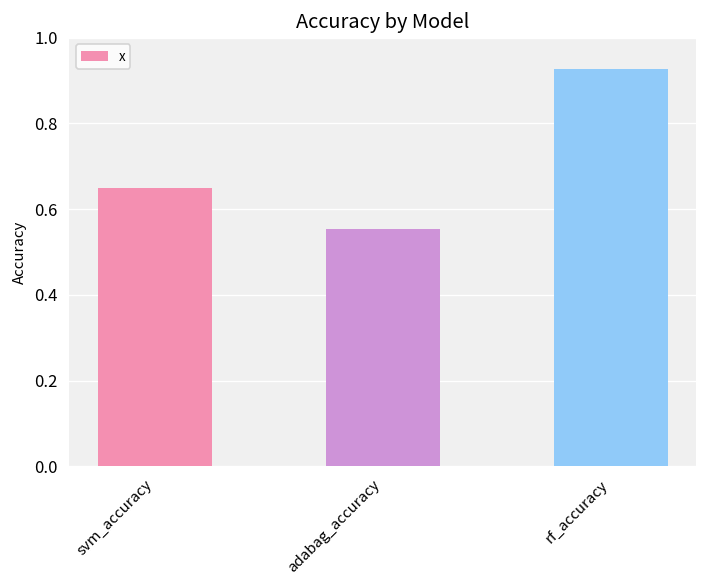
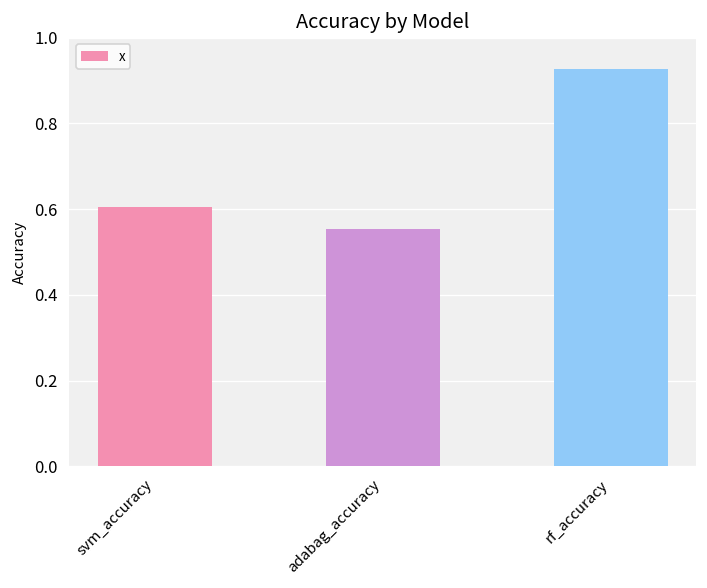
  {
-   "svm_accuracy": 0.65,
+   "svm_accuracy": 0.60,
    "adabag_accuracy": 0.55,
    "rf_accuracy": 0.93
  }
